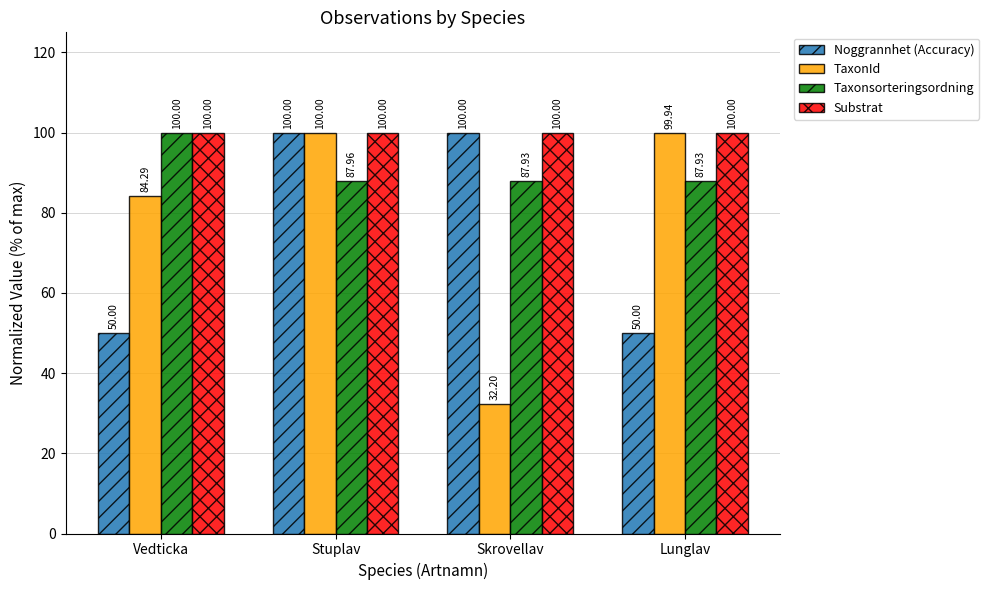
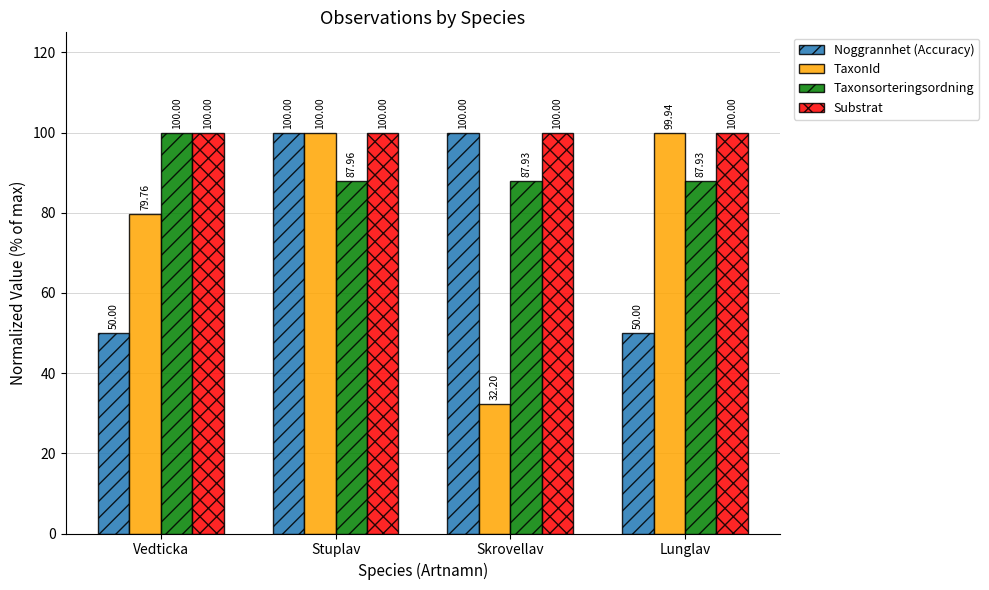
  {
    "Noggrannhet (Accuracy)": {
      "Vedticka": 50.00,
      "Stuplav": 100.00,
      "Skrovellav": 100.00,
      "Lunglav": 50.00
    },
    "TaxonId": {
-     "Vedticka": 84.29,
+     "Vedticka": 79.76,
      "Stuplav": 100.00,
      "Skrovellav": 32.20,
      "Lunglav": 99.94
    },
    "Taxonsorteringsordning": {
      "Vedticka": 100.00,
      "Stuplav": 87.96,
      "Skrovellav": 87.93,
      "Lunglav": 87.93
    },
    "Substrat": {
      "Vedticka": 100.00,
      "Stuplav": 100.00,
      "Skrovellav": 100.00,
      "Lunglav": 100.00
    }
  }
